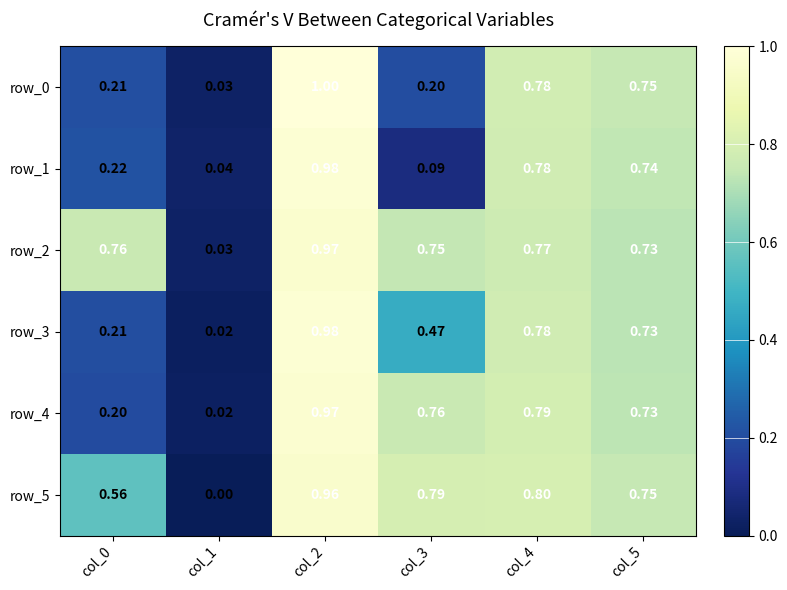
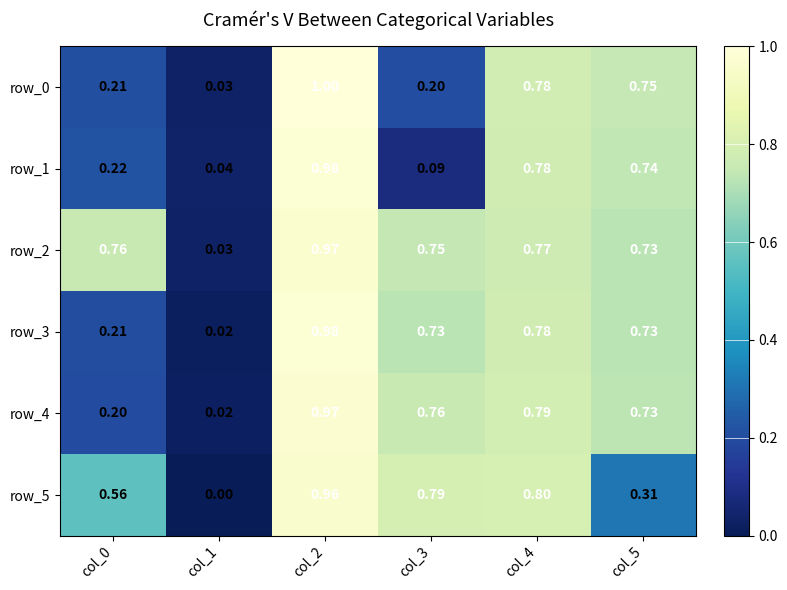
  {
    "row_0": {
      "col_0": 0.21,
      "col_1": 0.03,
      "col_3": 0.20,
      "col_4": 0.78,
      "col_5": 0.75
    },
    "row_1": {
      "col_0": 0.22,
      "col_1": 0.04,
      "col_3": 0.09,
      "col_4": 0.78,
      "col_5": 0.74
    },
    "row_2": {
      "col_0": 0.76,
      "col_1": 0.03,
      "col_2": 0.97,
      "col_3": 0.75,
      "col_4": 0.77,
      "col_5": 0.73
    },
    "row_3": {
      "col_0": 0.21,
      "col_1": 0.02,
-     "col_3": 0.47,
+     "col_3": 0.73,
      "col_4": 0.78,
      "col_5": 0.73
    },
    "row_4": {
      "col_0": 0.20,
      "col_1": 0.02,
      "col_3": 0.76,
      "col_4": 0.79,
      "col_5": 0.73
    },
    "row_5": {
      "col_0": 0.56,
      "col_1": 0.00,
      "col_2": 0.96,
      "col_3": 0.79,
      "col_4": 0.80,
-     "col_5": 0.75
+     "col_5": 0.31
    }
  }
